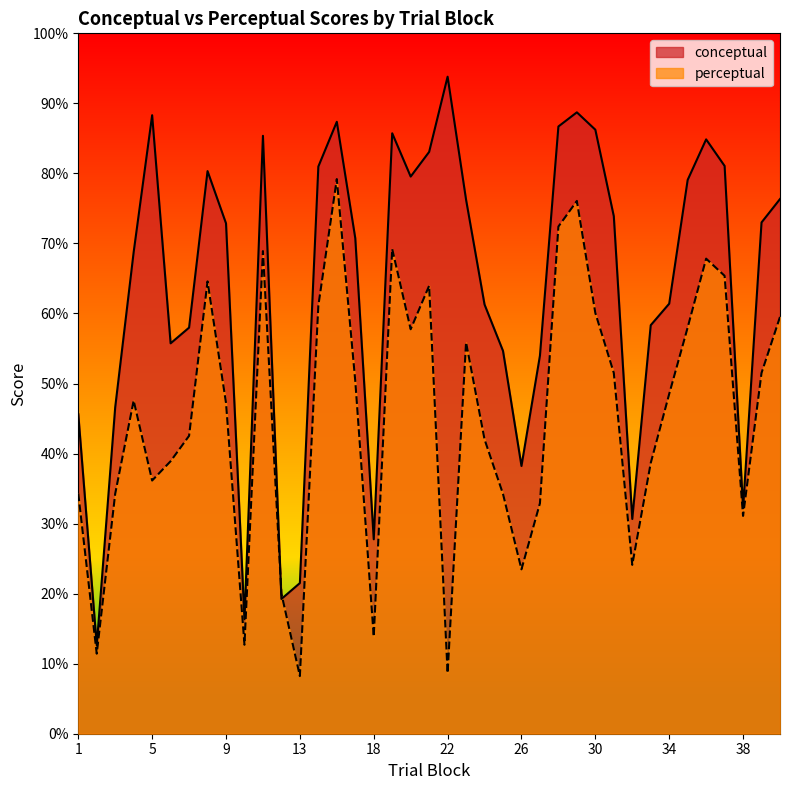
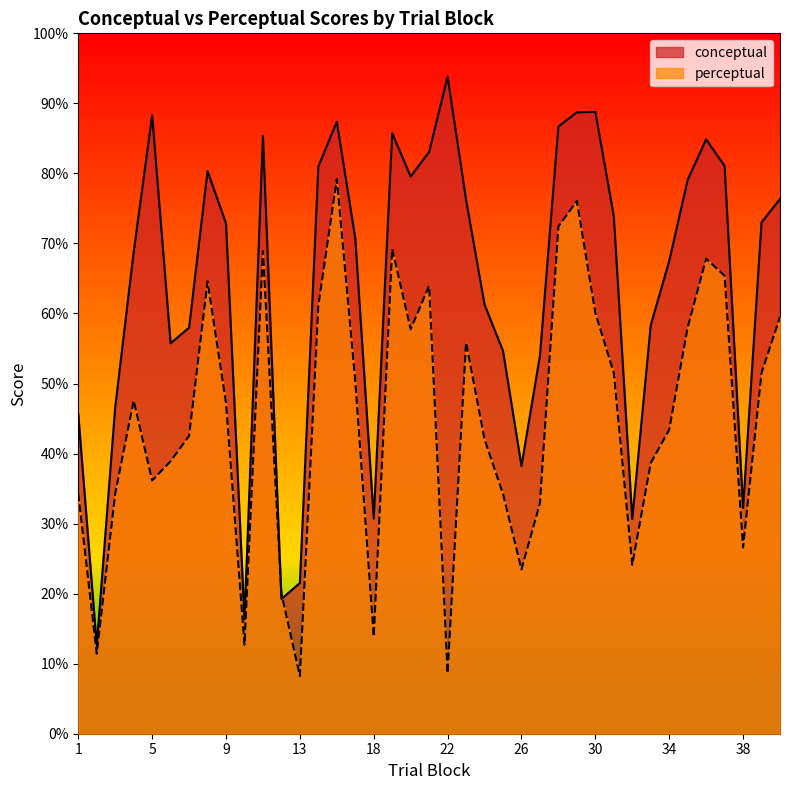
  {
    "conceptual": {
      "1": "46%",
      "5": "88%",
      "9": "73%",
      "13": "22%",
-     "18": "28%",
+     "18": "31%",
      "22": "94%",
      "26": "38%",
-     "30": "86%",
-     "34": "61%",
+     "30": "89%",
+     "34": "67%",
      "38": "32%"
    },
    "perceptual": {
      "1": "34%",
      "5": "36%",
      "9": "47%",
      "13": "8%",
      "18": "14%",
      "22": "9%",
      "26": "23%",
      "30": "60%",
-     "34": "49%",
-     "38": "31%"
+     "34": "43%",
+     "38": "27%"
    }
  }
